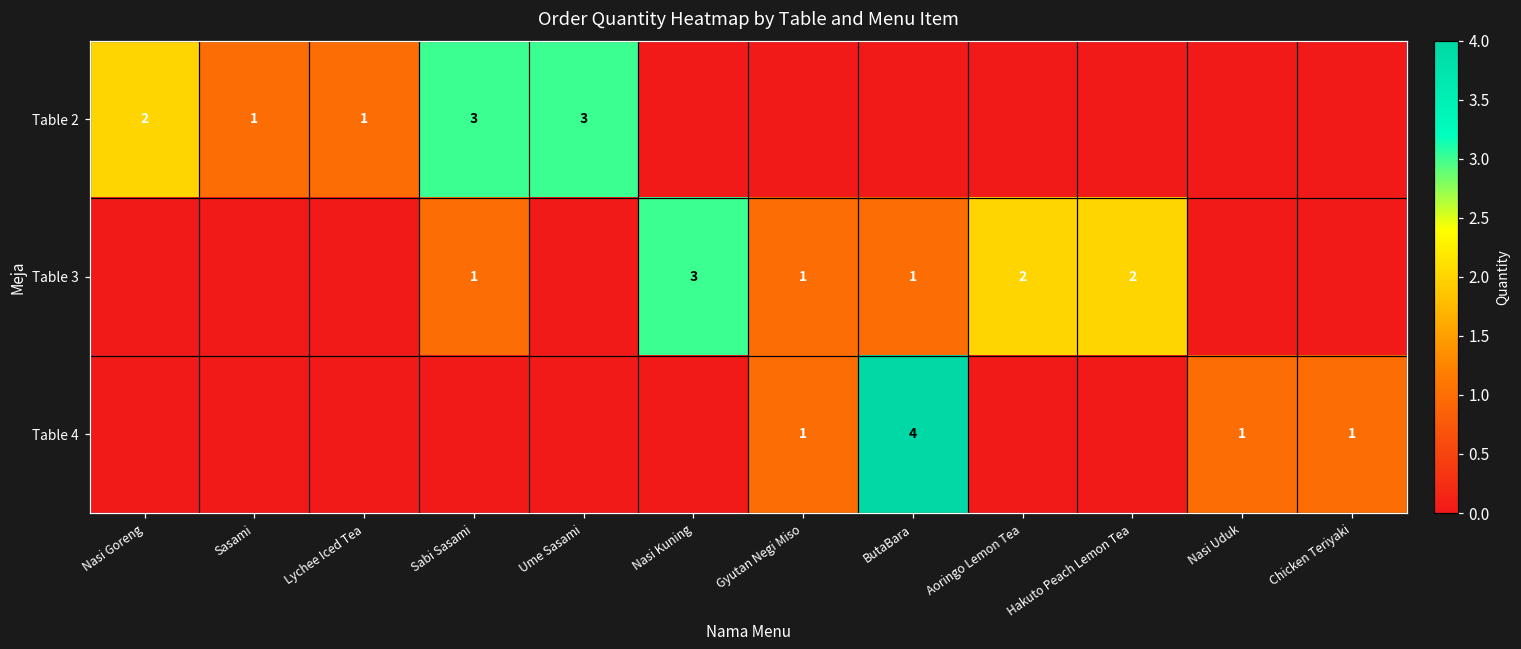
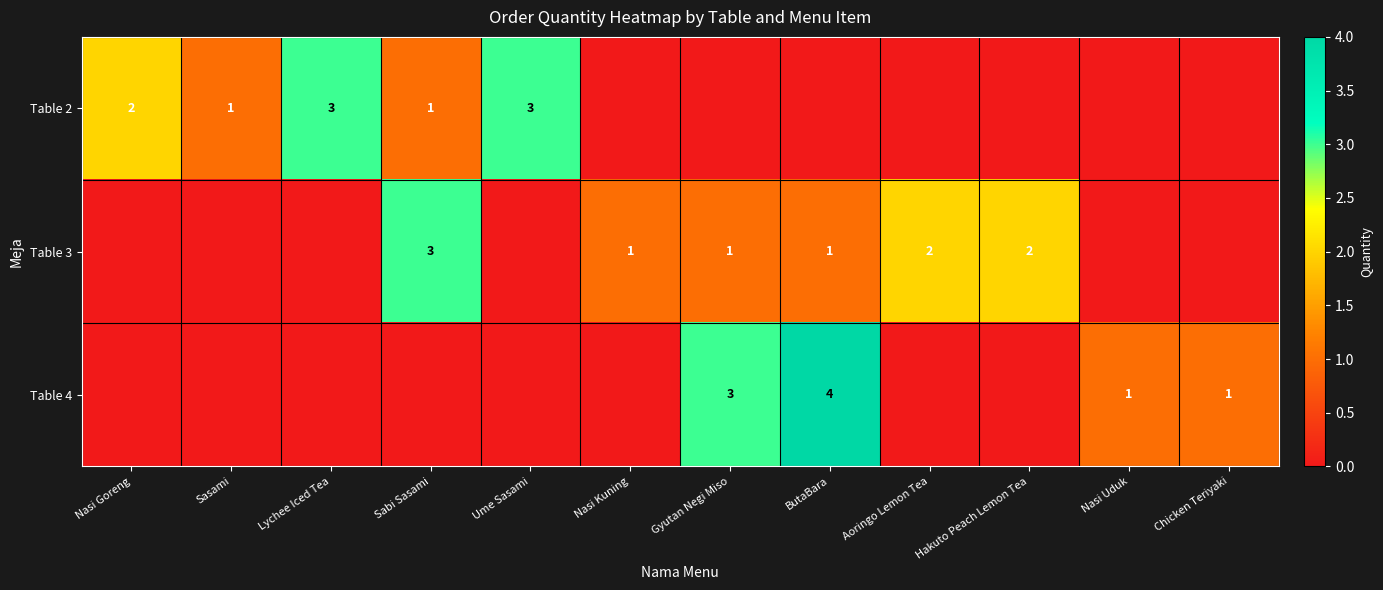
  {
    "Table 2": {
      "Nasi Goreng": 2,
      "Sasami": 1,
-     "Lychee Iced Tea": 1,
-     "Sabi Sasami": 3,
+     "Lychee Iced Tea": 3,
+     "Sabi Sasami": 1,
      "Ume Sasami": 3
    },
    "Table 3": {
-     "Sabi Sasami": 1,
-     "Nasi Kuning": 3,
+     "Sabi Sasami": 3,
+     "Nasi Kuning": 1,
      "Gyutan Negi Miso": 1,
      "ButaBara": 1,
      "Aoringo Lemon Tea": 2,
      "Hakuto Peach Lemon Tea": 2
    },
    "Table 4": {
-     "Gyutan Negi Miso": 1,
+     "Gyutan Negi Miso": 3,
      "ButaBara": 4,
      "Nasi Uduk": 1,
      "Chicken Teriyaki": 1
    }
  }
